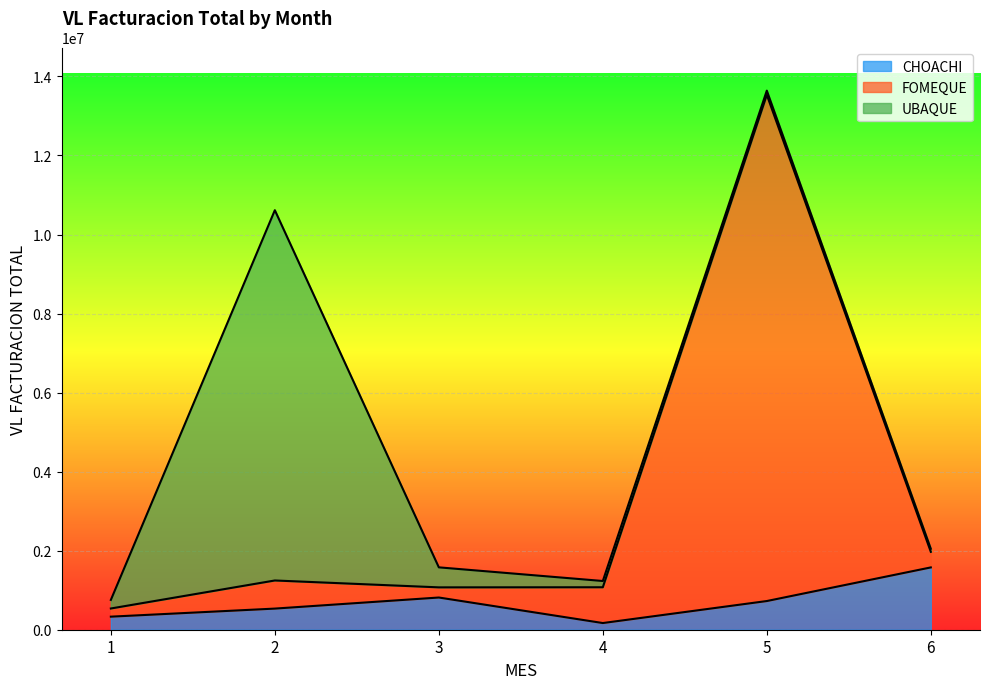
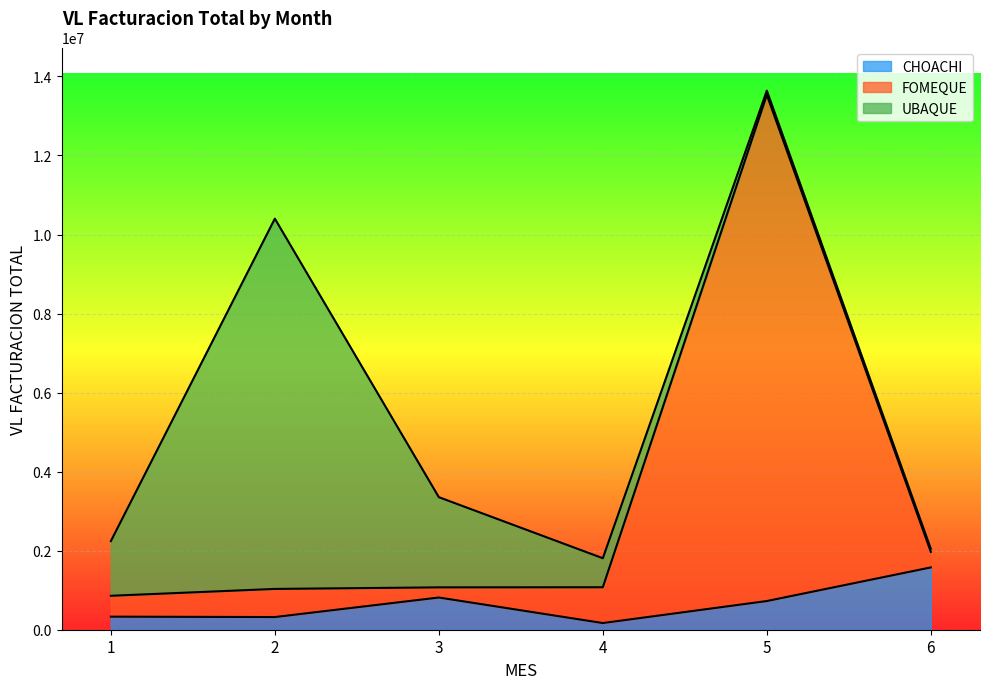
  {
    "CHOACHI": {
      "1": 300000,
-     "2": 500000,
+     "2": 300000,
      "3": 800000,
      "4": 200000,
      "5": 700000,
      "6": 1600000
    },
    "FOMEQUE": {
-     "1": 200000,
+     "1": 500000,
      "2": 700000,
      "3": 300000,
      "4": 900000,
      "5": 12800000,
      "6": 400000
    },
    "UBAQUE": {
-     "1": 200000,
+     "1": 1400000,
      "2": 9400000,
-     "3": 500000,
-     "4": 200000,
+     "3": 2300000,
+     "4": 700000,
      "5": 100000,
      "6": 100000
    }
  }
